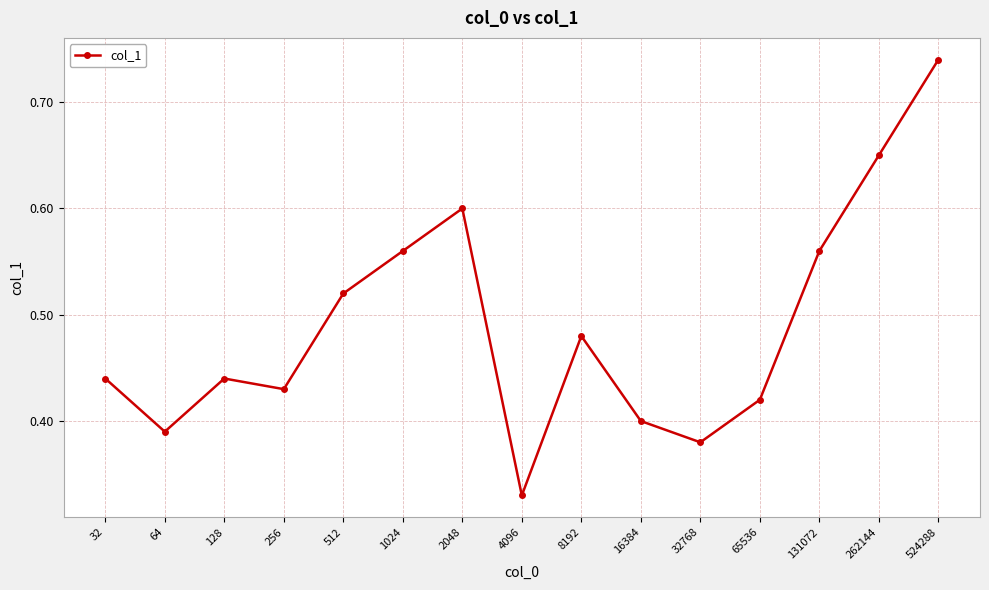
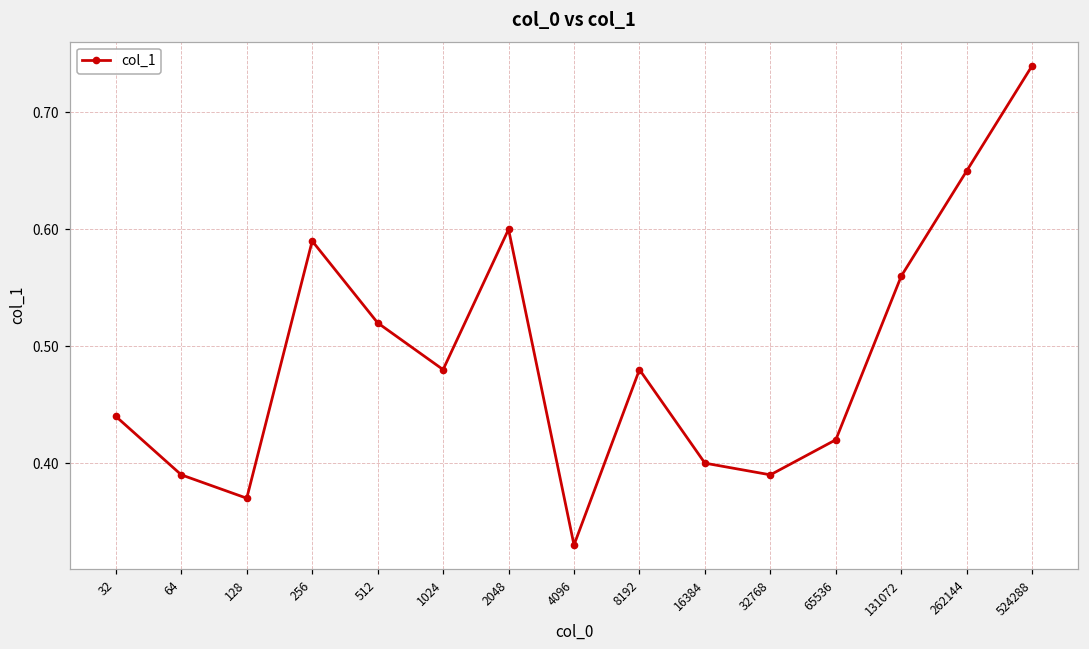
  {
    "32": 0.44,
    "64": 0.39,
-   "128": 0.44,
-   "256": 0.43,
+   "128": 0.37,
+   "256": 0.59,
    "512": 0.52,
-   "1024": 0.56,
+   "1024": 0.48,
    "2048": 0.60,
    "4096": 0.33,
    "8192": 0.48,
    "16384": 0.40,
-   "32768": 0.38,
+   "32768": 0.39,
    "65536": 0.42,
    "131072": 0.56,
    "262144": 0.65,
    "524288": 0.74
  }
